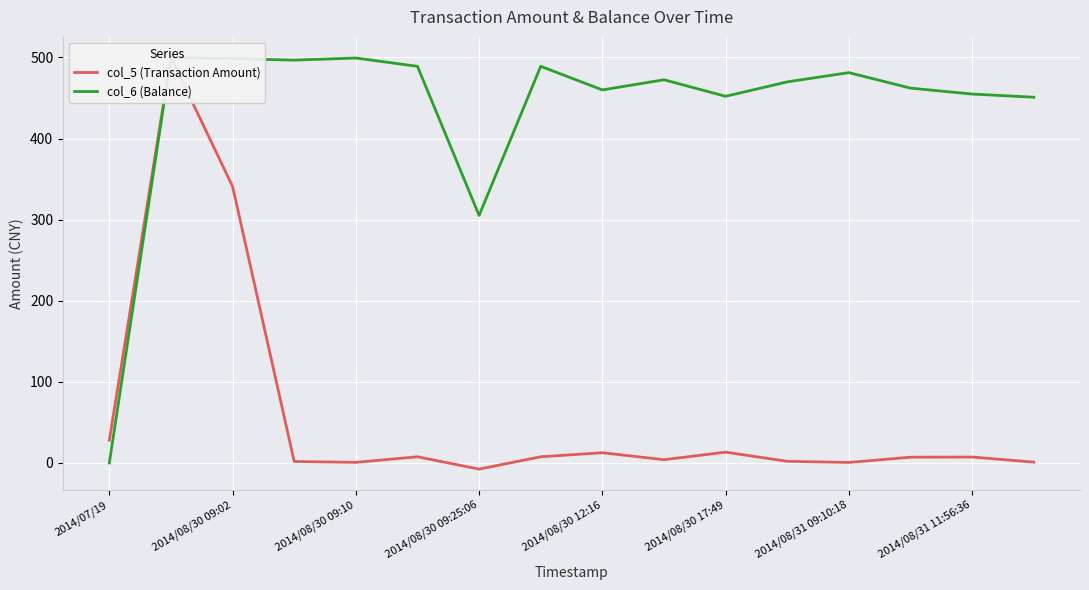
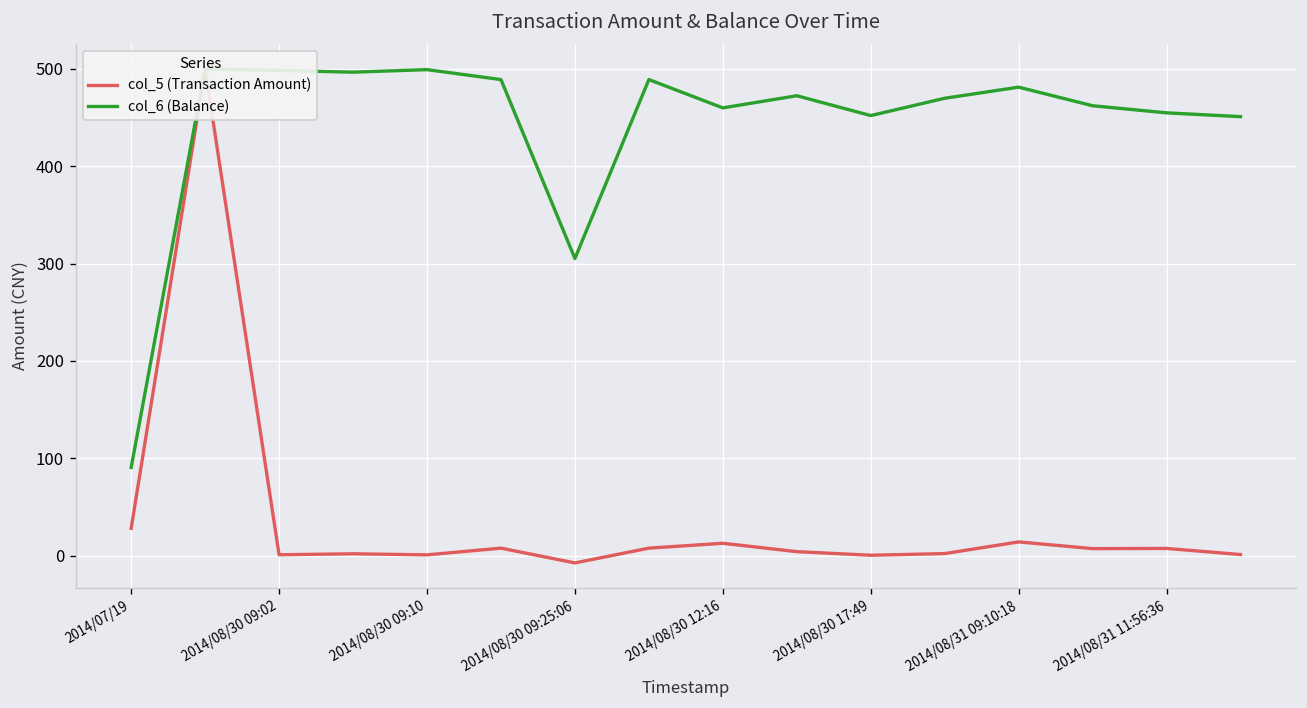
  {
    "col_5 (Transaction Amount)": {
      "2014/07/19": 30,
-     "2014/08/30 09:02": 340,
+     "2014/08/30 09:02": 0,
      "2014/08/30 09:10": 0,
      "2014/08/30 09:25:06": -10,
      "2014/08/30 12:16": 10,
-     "2014/08/30 17:49": 10,
-     "2014/08/31 09:10:18": 0,
+     "2014/08/30 17:49": 0,
+     "2014/08/31 09:10:18": 10,
      "2014/08/31 11:56:36": 10
    },
    "col_6 (Balance)": {
-     "2014/07/19": 0,
+     "2014/07/19": 90,
      "2014/08/30 09:10": 500,
      "2014/08/30 09:25:06": 310,
      "2014/08/30 12:16": 460,
      "2014/08/30 17:49": 450,
      "2014/08/31 09:10:18": 480,
      "2014/08/31 11:56:36": 450
    }
  }
